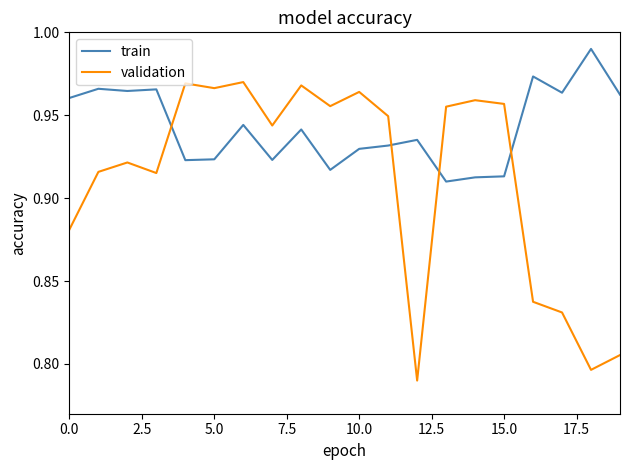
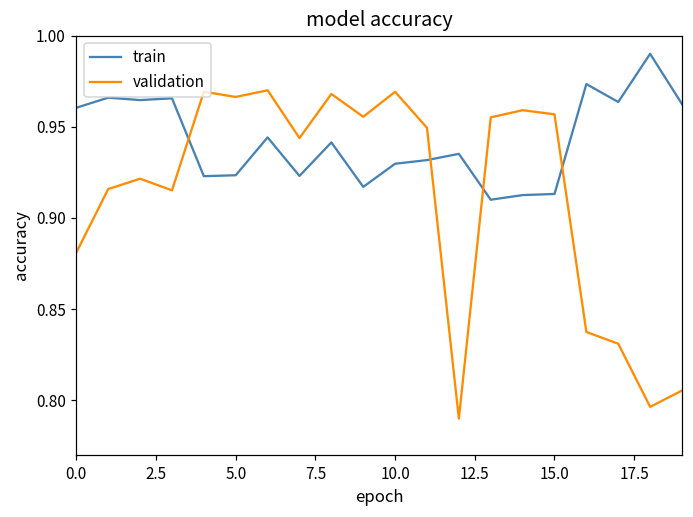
  {
    "train": {
      "0.0": 0.960,
      "5.0": 0.923,
      "10.0": 0.930,
      "15.0": 0.913
    },
    "validation": {
      "0.0": 0.881,
      "5.0": 0.966,
-     "10.0": 0.964,
+     "10.0": 0.969,
      "15.0": 0.957
    }
  }
